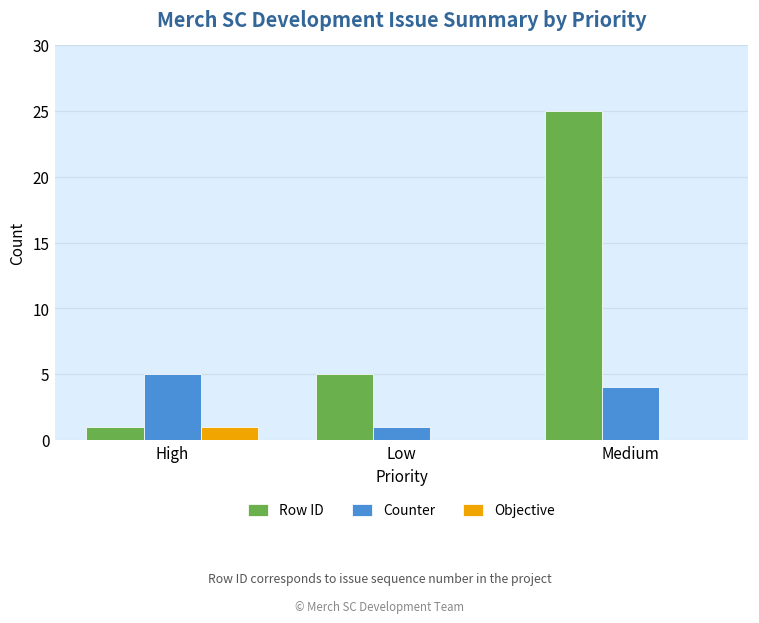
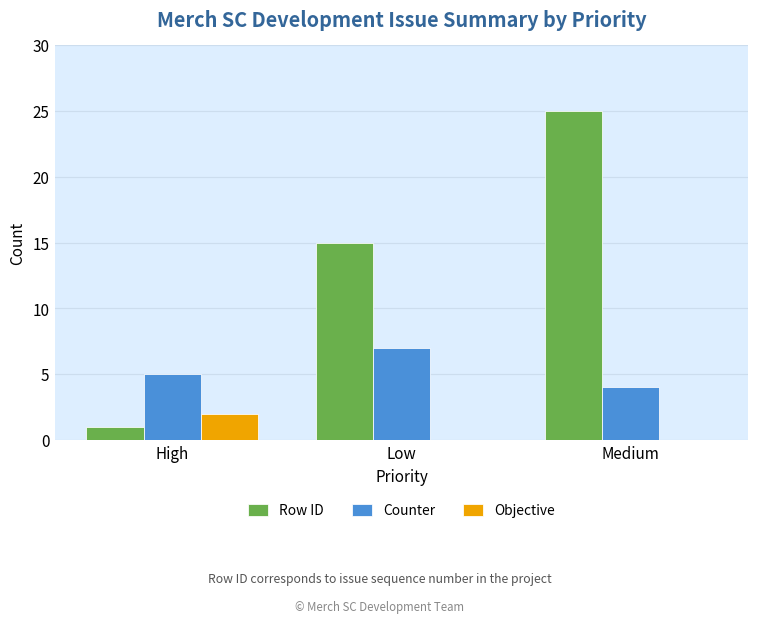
  {
    "Row ID": {
      "High": 1,
-     "Low": 5,
+     "Low": 15,
      "Medium": 25
    },
    "Counter": {
      "High": 5,
-     "Low": 1,
+     "Low": 7,
      "Medium": 4
    },
    "Objective": {
-     "High": 1,
+     "High": 2,
      "Low": 0,
      "Medium": 0
    }
  }
